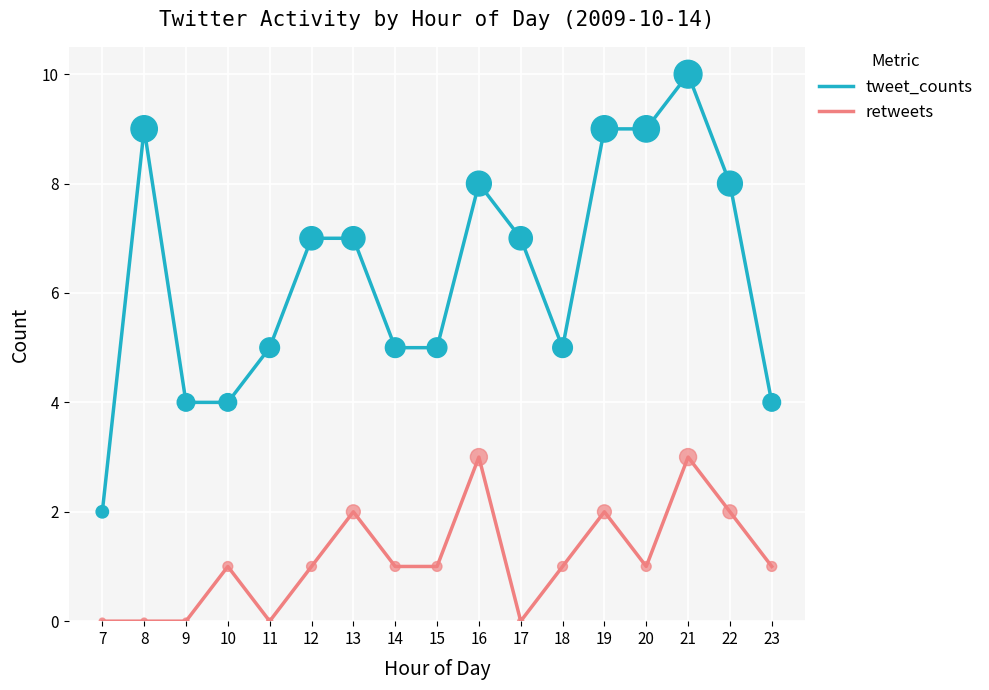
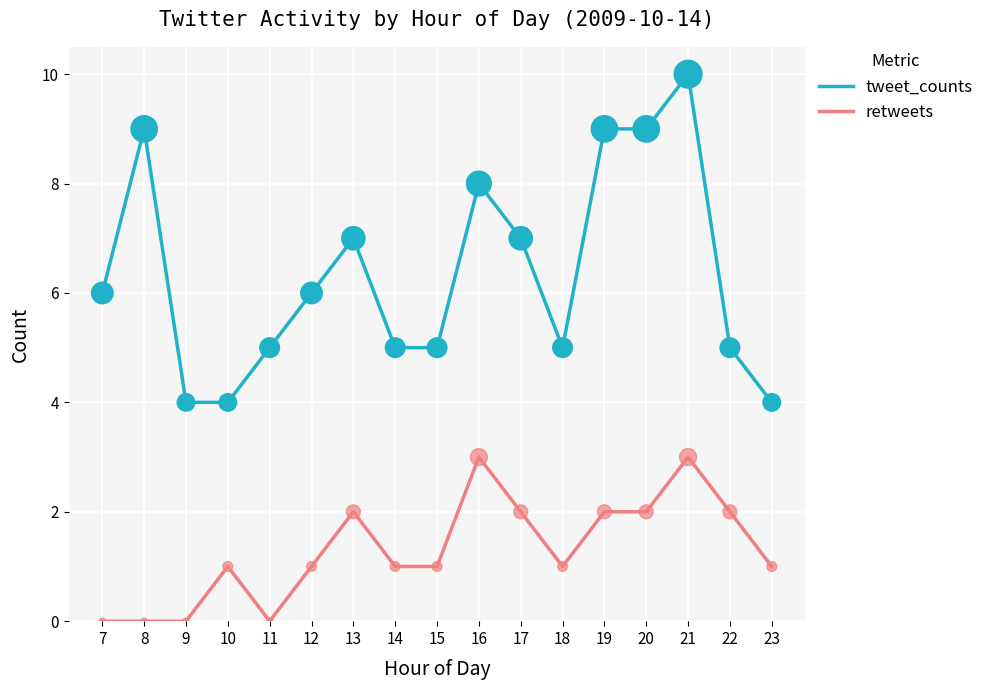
  {
    "tweet_counts": {
-     "7": 2,
+     "7": 6,
      "8": 9,
      "9": 4,
      "10": 4,
      "11": 5,
-     "12": 7,
+     "12": 6,
      "13": 7,
      "14": 5,
      "15": 5,
      "16": 8,
      "17": 7,
      "18": 5,
      "19": 9,
      "20": 9,
      "21": 10,
-     "22": 8,
+     "22": 5,
      "23": 4
    },
    "retweets": {
      "7": 0,
      "8": 0,
      "9": 0,
      "10": 1,
      "11": 0,
      "12": 1,
      "13": 2,
      "14": 1,
      "15": 1,
      "16": 3,
-     "17": 0,
+     "17": 2,
      "18": 1,
      "19": 2,
-     "20": 1,
+     "20": 2,
      "21": 3,
      "22": 2,
      "23": 1
    }
  }
